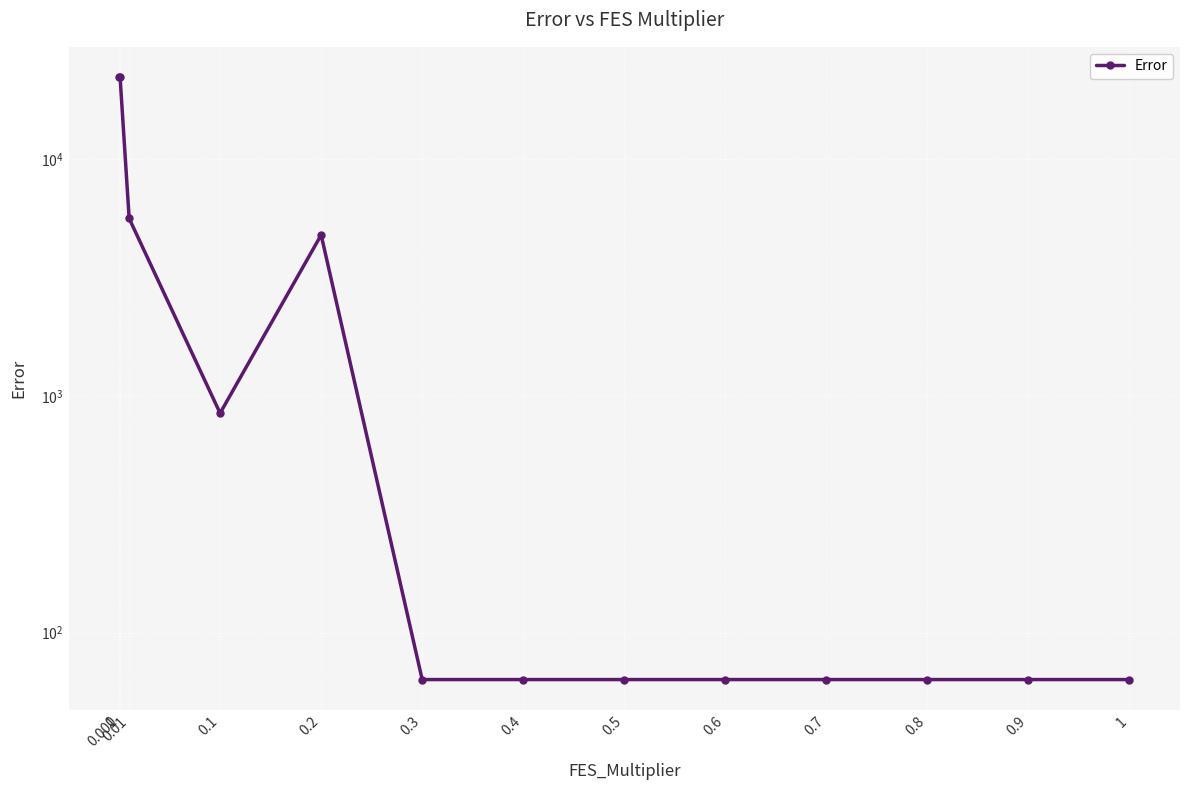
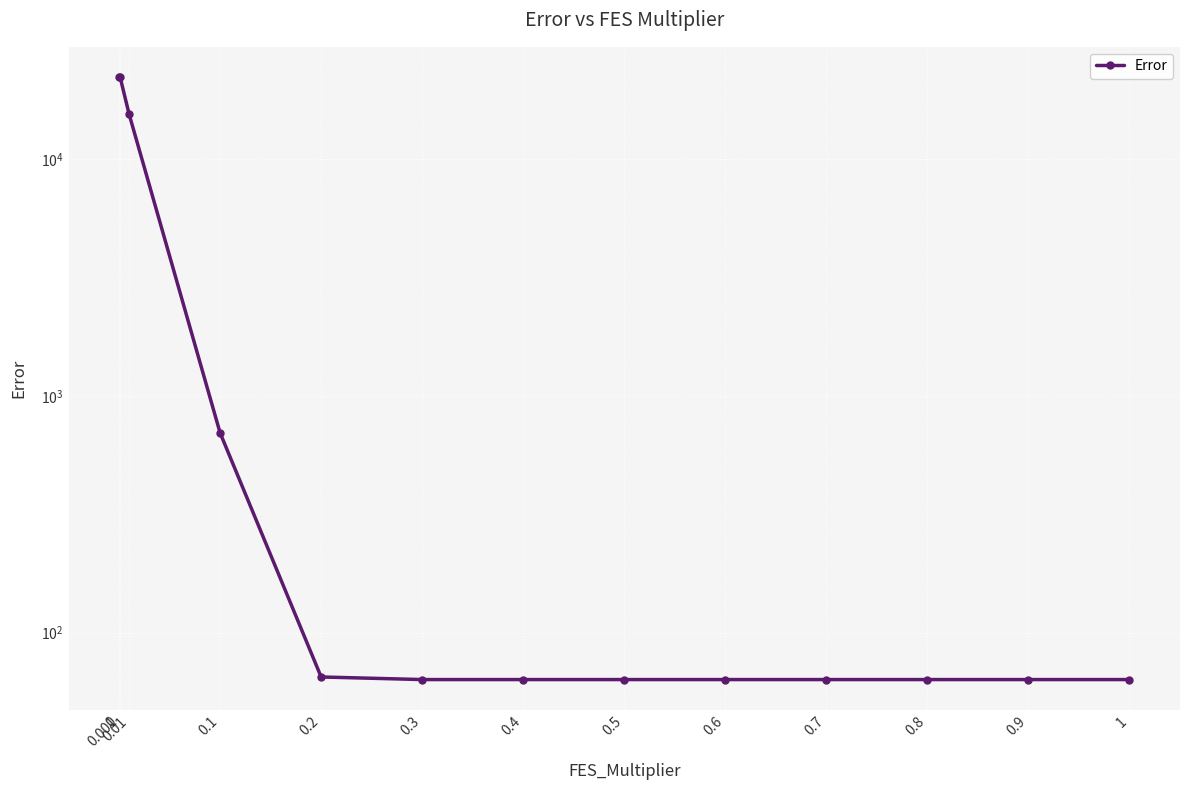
  {
    "0": 22000,
    "0.001": 22000,
-   "0.01": 5600,
-   "0.1": 850,
-   "0.2": 4800,
+   "0.01": 15000,
+   "0.1": 700,
+   "0.2": 65,
    "0.3": 63,
    "0.4": 63,
    "0.5": 63,
    "0.6": 63,
    "0.7": 63,
    "0.8": 63,
    "0.9": 63,
    "1": 63
  }
